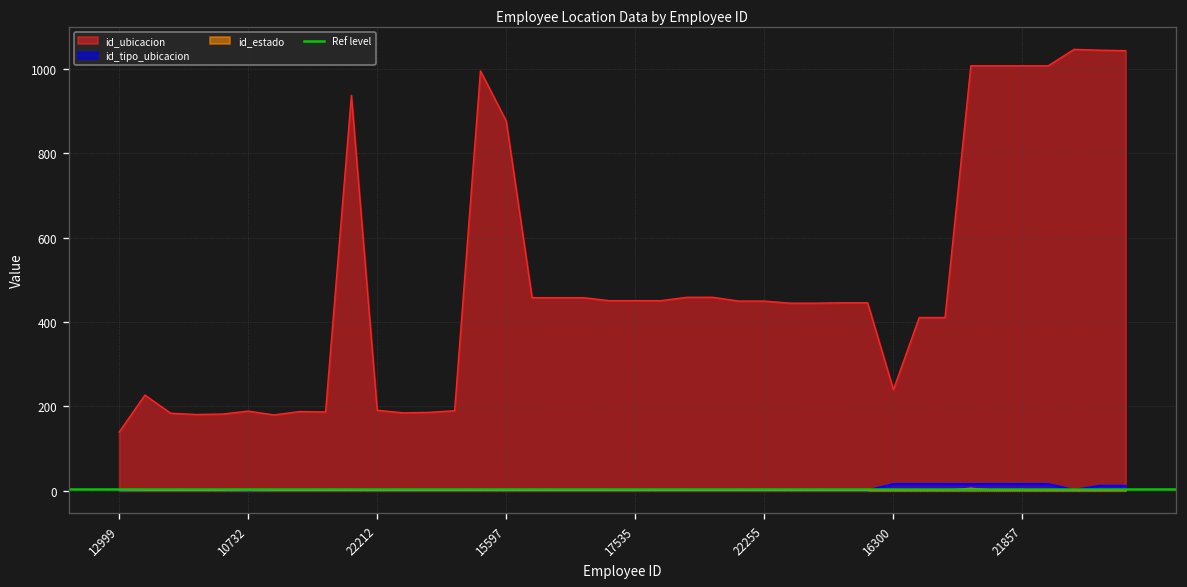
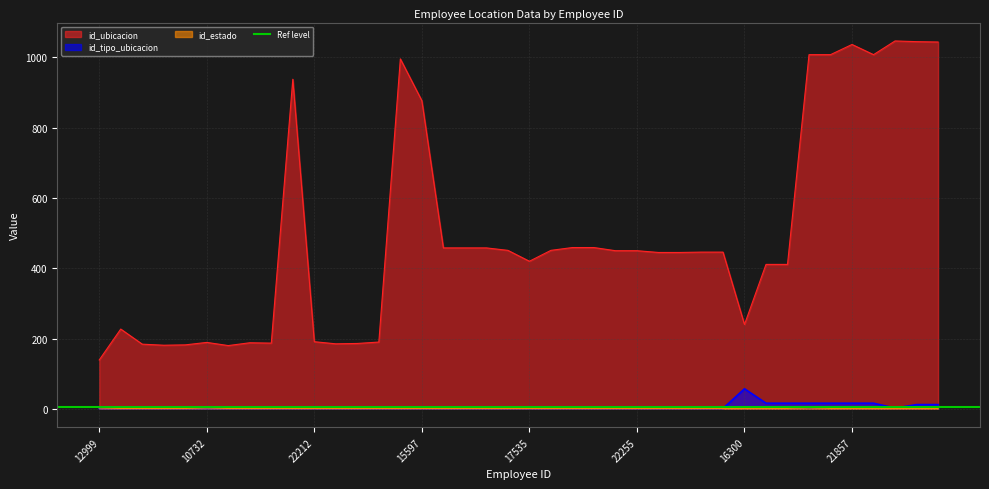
  {
    "id_ubicacion": {
      "12999": 140,
      "10732": 190,
      "22212": 190,
      "15597": 880,
-     "17535": 450,
+     "17535": 420,
      "22255": 450,
      "16300": 240,
-     "21857": 1010
+     "21857": 1040
    },
    "id_tipo_ubicacion": {
-     "16300": 20,
+     "16300": 60,
      "21857": 20
    },
    "id_estado": {
      "16300": 0,
      "21857": 0
    }
  }
